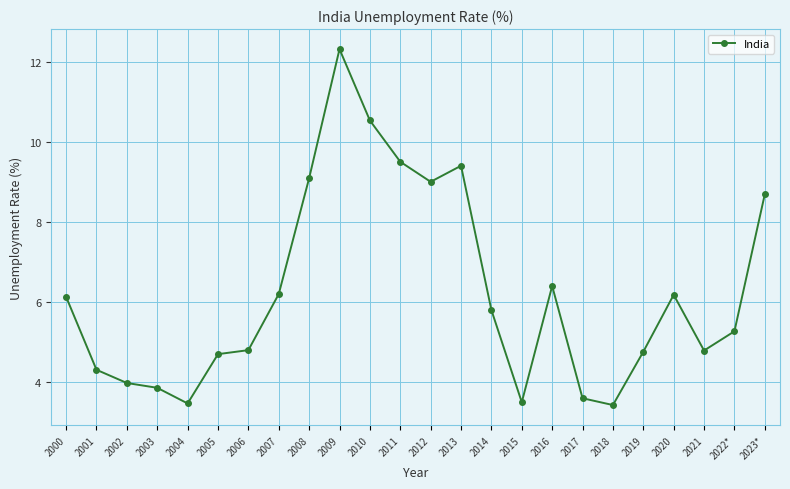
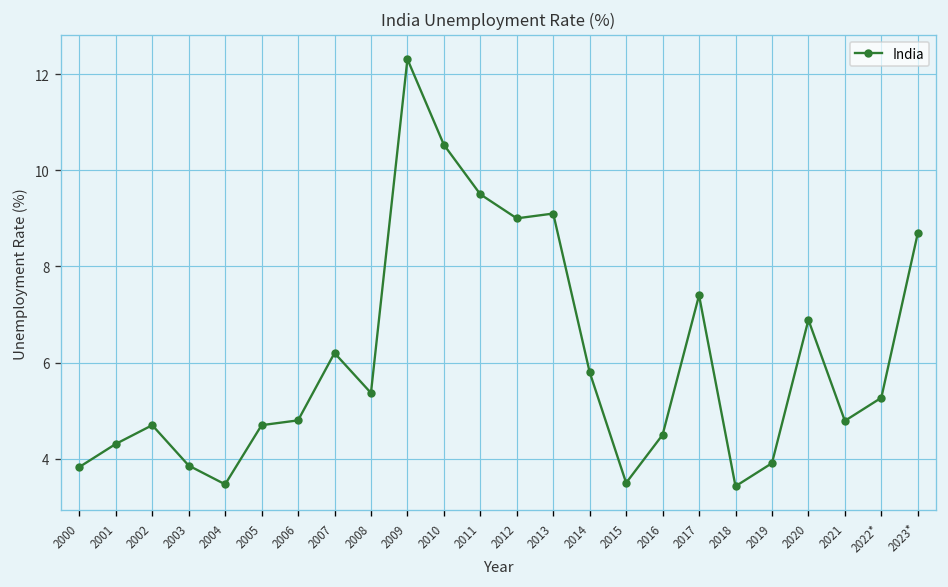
  {
-   "2000": 6.1,
+   "2000": 3.8,
    "2001": 4.3,
-   "2002": 4.0,
+   "2002": 4.7,
    "2003": 3.9,
    "2004": 3.5,
    "2005": 4.7,
    "2006": 4.8,
    "2007": 6.2,
-   "2008": 9.1,
+   "2008": 5.4,
    "2009": 12.3,
    "2010": 10.5,
    "2011": 9.5,
    "2012": 9.0,
-   "2013": 9.4,
+   "2013": 9.1,
    "2014": 5.8,
    "2015": 3.5,
-   "2016": 6.4,
-   "2017": 3.6,
+   "2016": 4.5,
+   "2017": 7.4,
    "2018": 3.4,
-   "2019": 4.8,
-   "2020": 6.2,
+   "2019": 3.9,
+   "2020": 6.9,
    "2021": 4.8,
    "2022*": 5.3,
    "2023*": 8.7
  }
